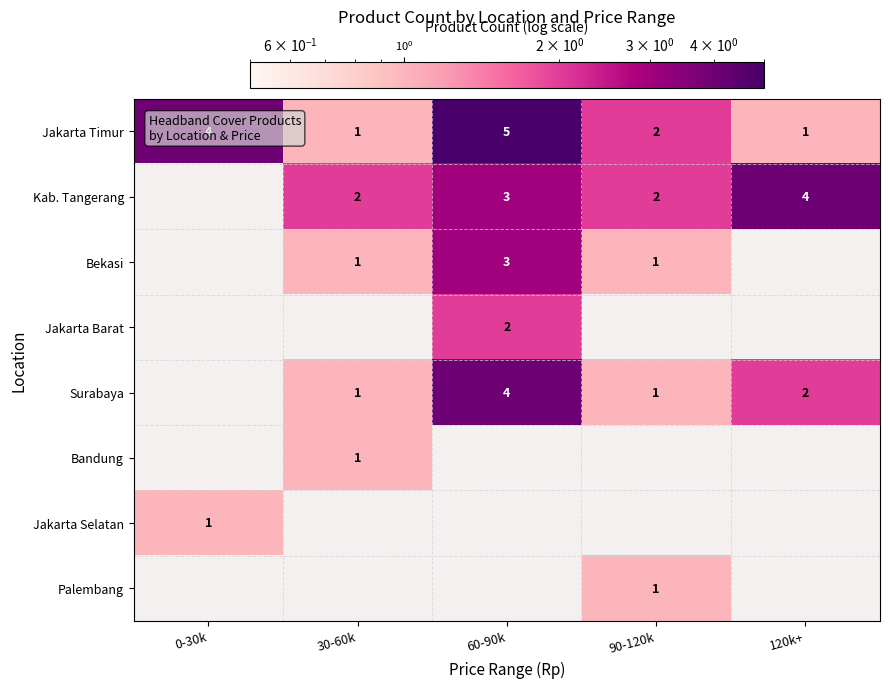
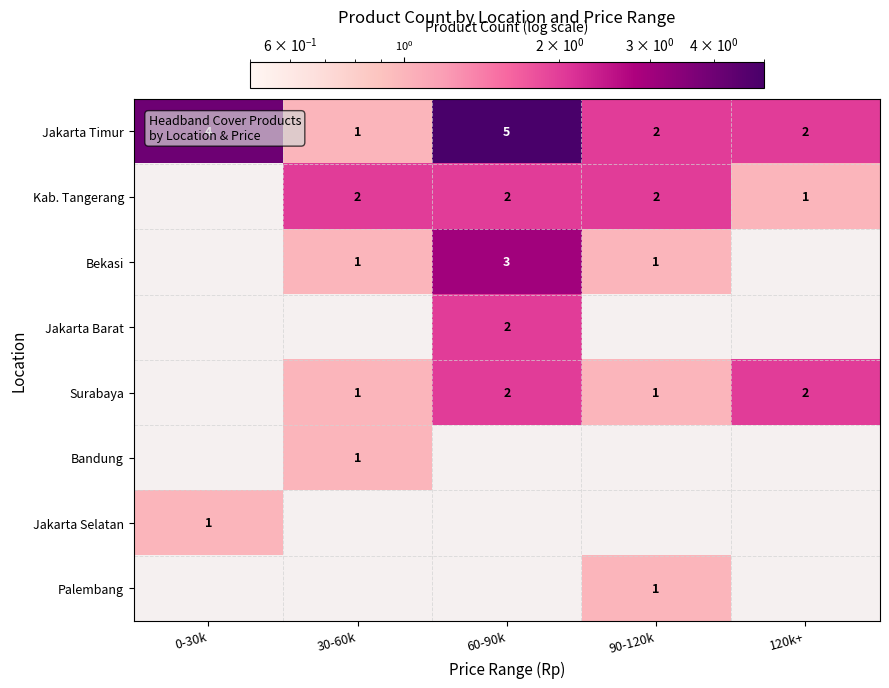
  {
    "Jakarta Timur": {
      "30-60k": 1,
      "60-90k": 5,
      "90-120k": 2,
-     "120k+": 1
+     "120k+": 2
    },
    "Kab. Tangerang": {
      "30-60k": 2,
-     "60-90k": 3,
+     "60-90k": 2,
      "90-120k": 2,
-     "120k+": 4
+     "120k+": 1
    },
    "Bekasi": {
      "30-60k": 1,
      "60-90k": 3,
      "90-120k": 1
    },
    "Jakarta Barat": {
      "60-90k": 2
    },
    "Surabaya": {
      "30-60k": 1,
-     "60-90k": 4,
+     "60-90k": 2,
      "90-120k": 1,
      "120k+": 2
    },
    "Bandung": {
      "30-60k": 1
    },
    "Jakarta Selatan": {
      "0-30k": 1
    },
    "Palembang": {
      "90-120k": 1
    }
  }
